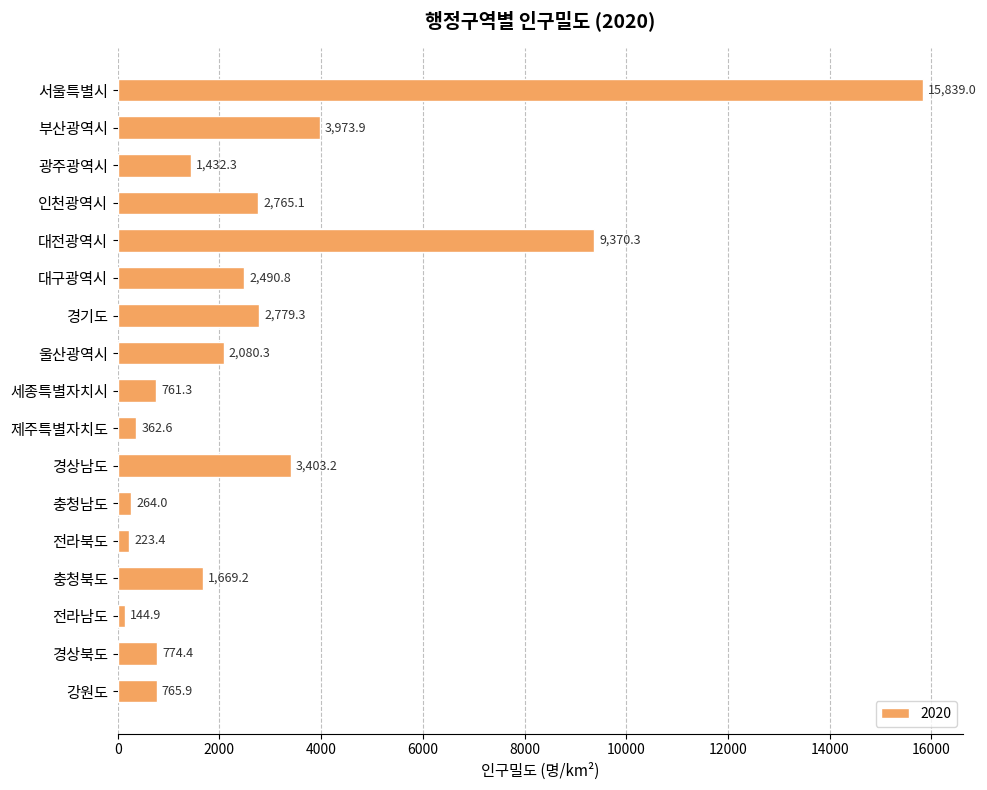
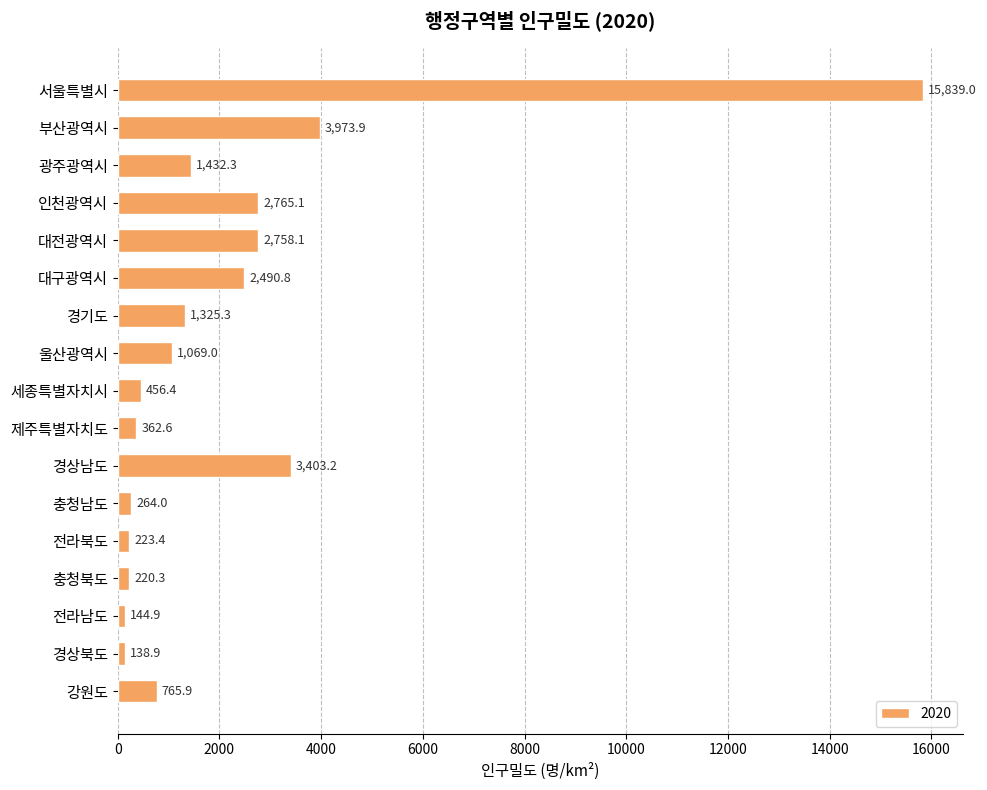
  {
    "서울특별시": "15,839.0",
    "부산광역시": "3,973.9",
    "광주광역시": "1,432.3",
    "인천광역시": "2,765.1",
-   "대전광역시": "9,370.3",
+   "대전광역시": "2,758.1",
    "대구광역시": "2,490.8",
-   "경기도": "2,779.3",
-   "울산광역시": "2,080.3",
-   "세종특별자치시": "761.3",
+   "경기도": "1,325.3",
+   "울산광역시": "1,069.0",
+   "세종특별자치시": "456.4",
    "제주특별자치도": "362.6",
    "경상남도": "3,403.2",
    "충청남도": "264.0",
    "전라북도": "223.4",
-   "충청북도": "1,669.2",
+   "충청북도": "220.3",
    "전라남도": "144.9",
-   "경상북도": "774.4",
+   "경상북도": "138.9",
    "강원도": "765.9"
  }
